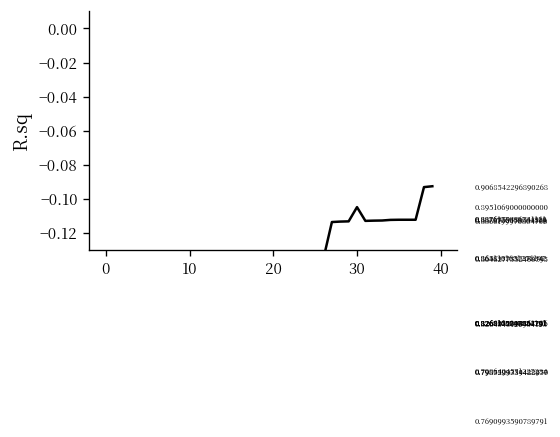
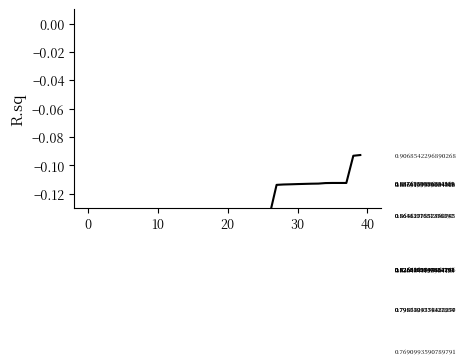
  {
-   "30": 0.8951069000000000
+   "30": 0.8869103589034016
  }
